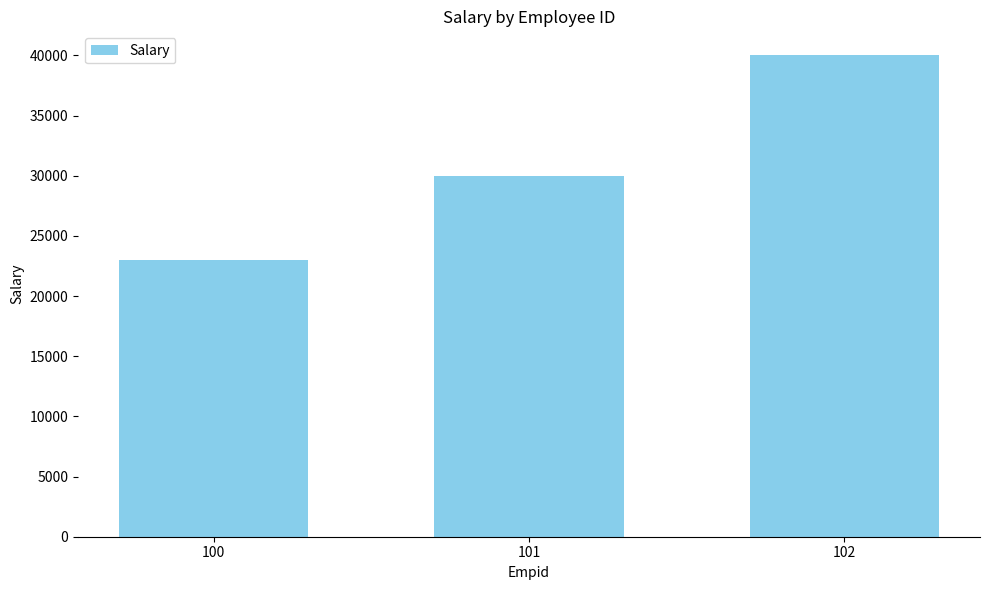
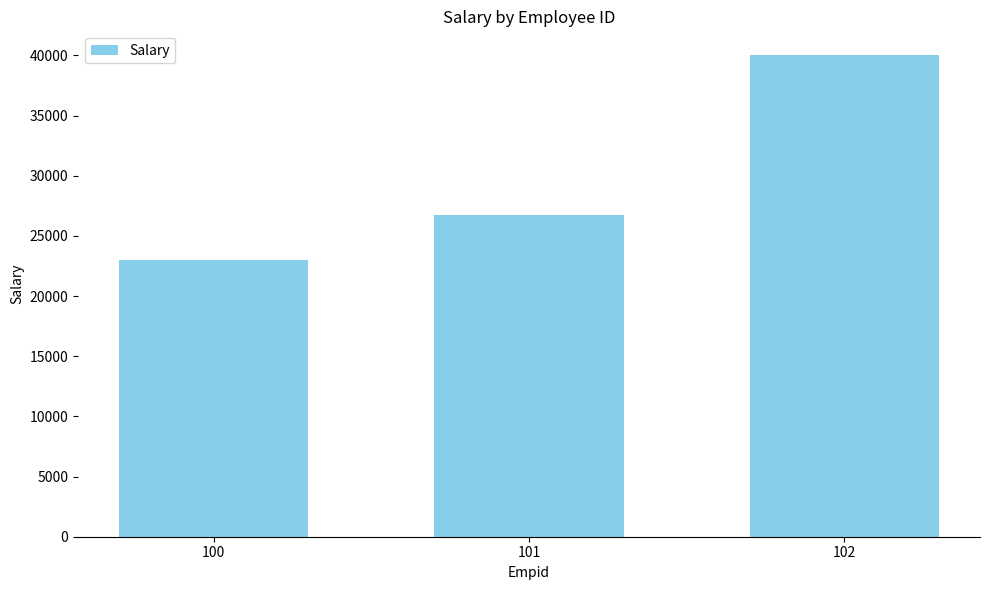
  {
    "100": 23000,
-   "101": 30000,
+   "101": 26800,
    "102": 40000
  }
